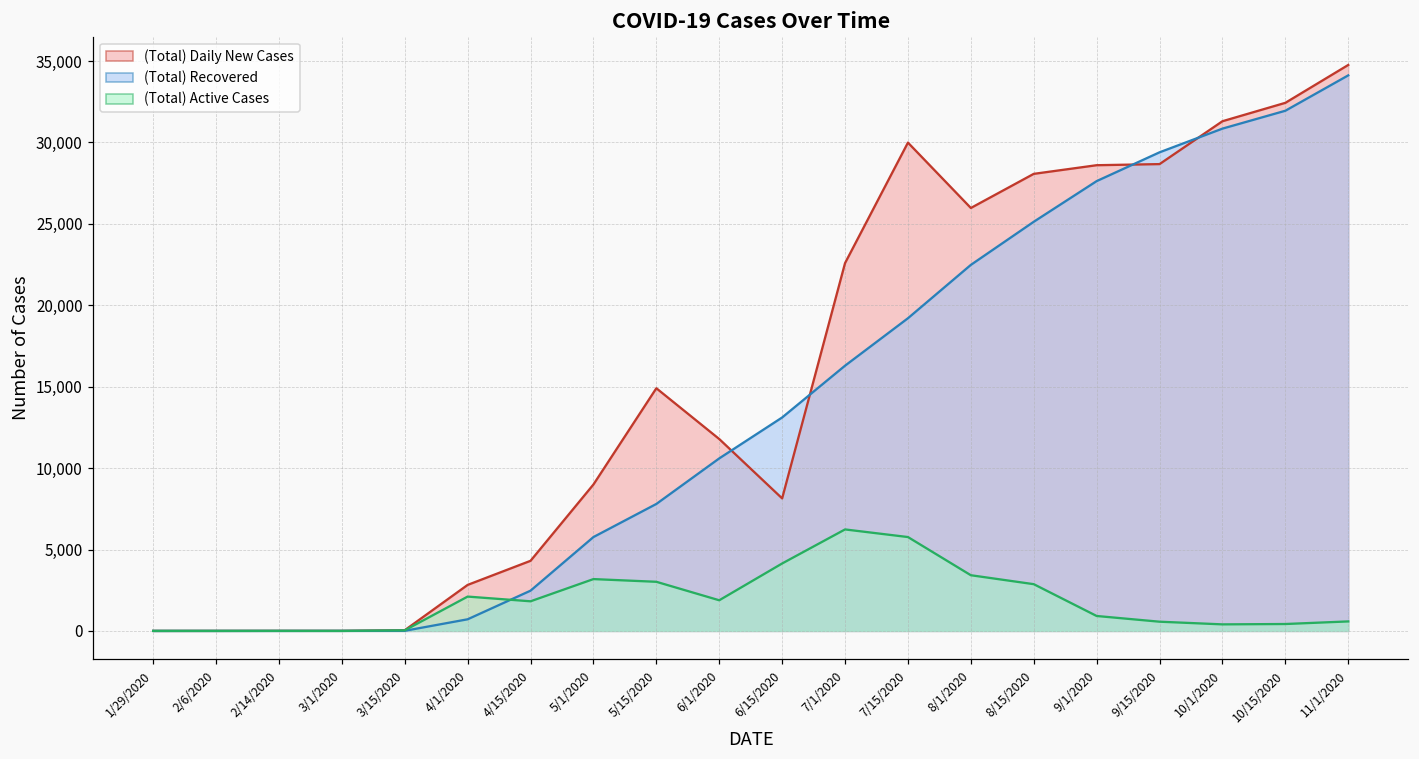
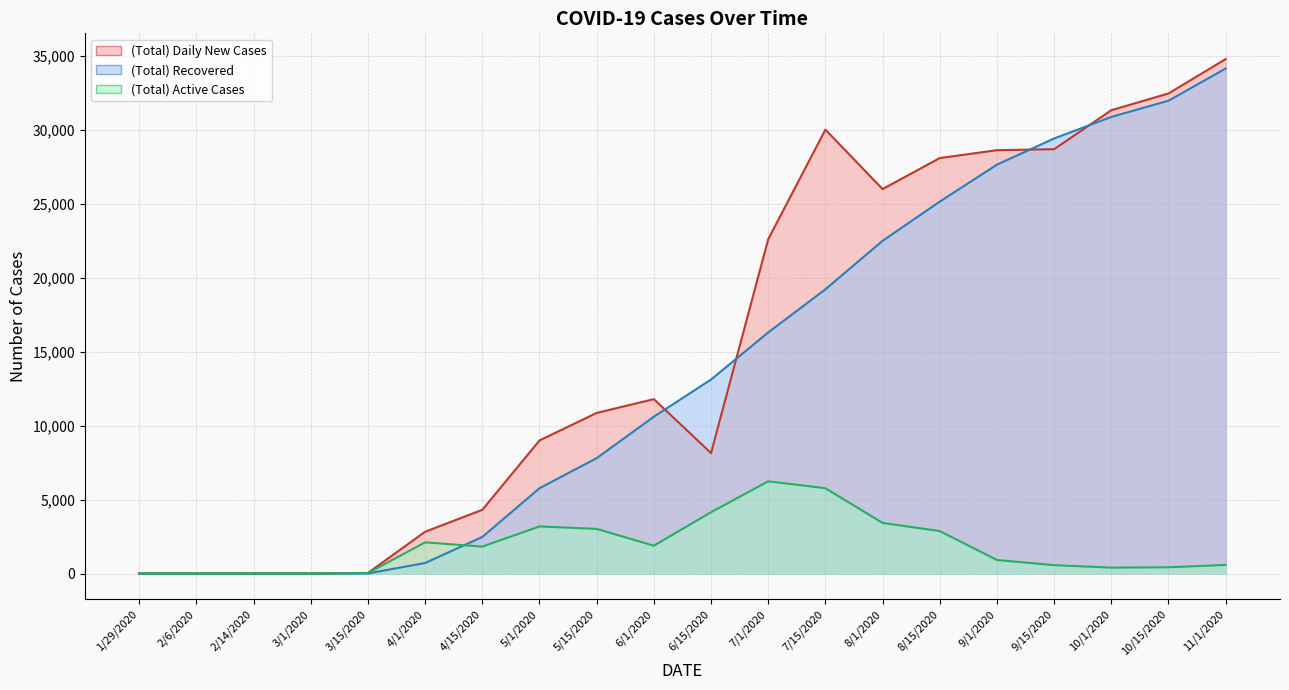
  {
    "(Total) Daily New Cases": {
      "4/1/2020": "2,800",
      "4/15/2020": "4,300",
      "5/1/2020": "9,000",
-     "5/15/2020": "14,900",
+     "5/15/2020": "10,900",
      "6/1/2020": "11,800",
      "6/15/2020": "8,100",
      "7/1/2020": "22,600",
      "7/15/2020": "30,000",
      "8/1/2020": "26,000",
      "8/15/2020": "28,100",
      "9/1/2020": "28,600",
      "9/15/2020": "28,700",
      "10/1/2020": "31,300",
      "10/15/2020": "32,400",
      "11/1/2020": "34,800"
    }
  }
